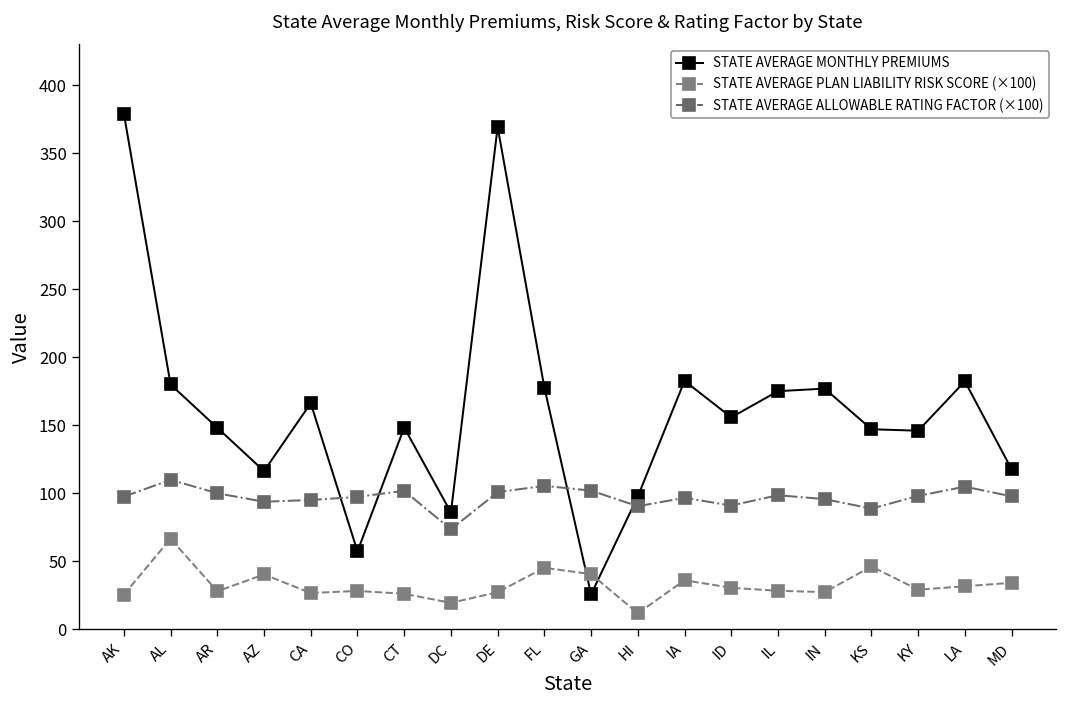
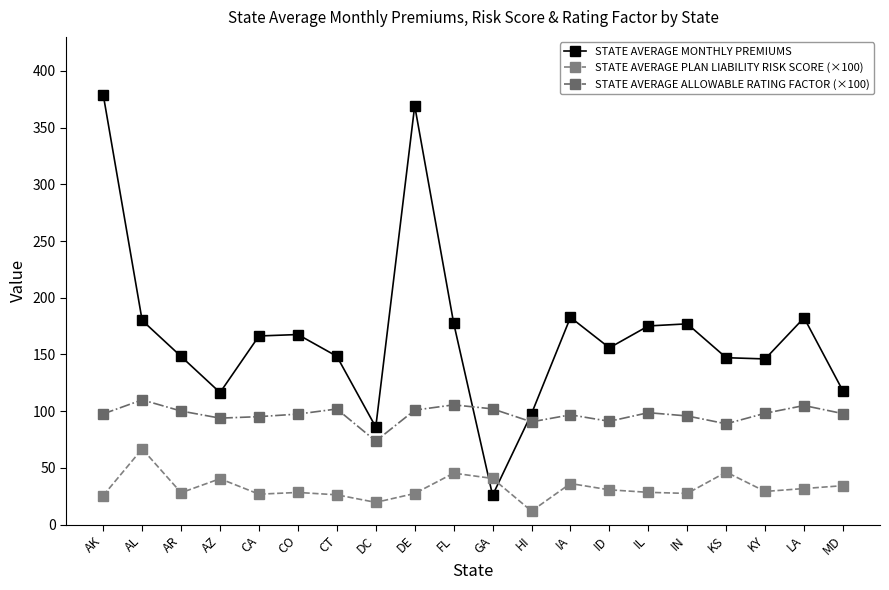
  {
    "STATE AVERAGE MONTHLY PREMIUMS": {
      "AK": 379,
      "AL": 180,
      "AR": 148,
      "AZ": 116,
      "CA": 166,
-     "CO": 57,
+     "CO": 168,
      "CT": 148,
      "DC": 86,
      "DE": 369,
      "FL": 178,
      "GA": 26,
      "HI": 98,
      "IA": 183,
      "ID": 156,
      "IL": 175,
      "IN": 177,
      "KS": 147,
      "KY": 146,
      "LA": 182,
      "MD": 118
    }
  }
